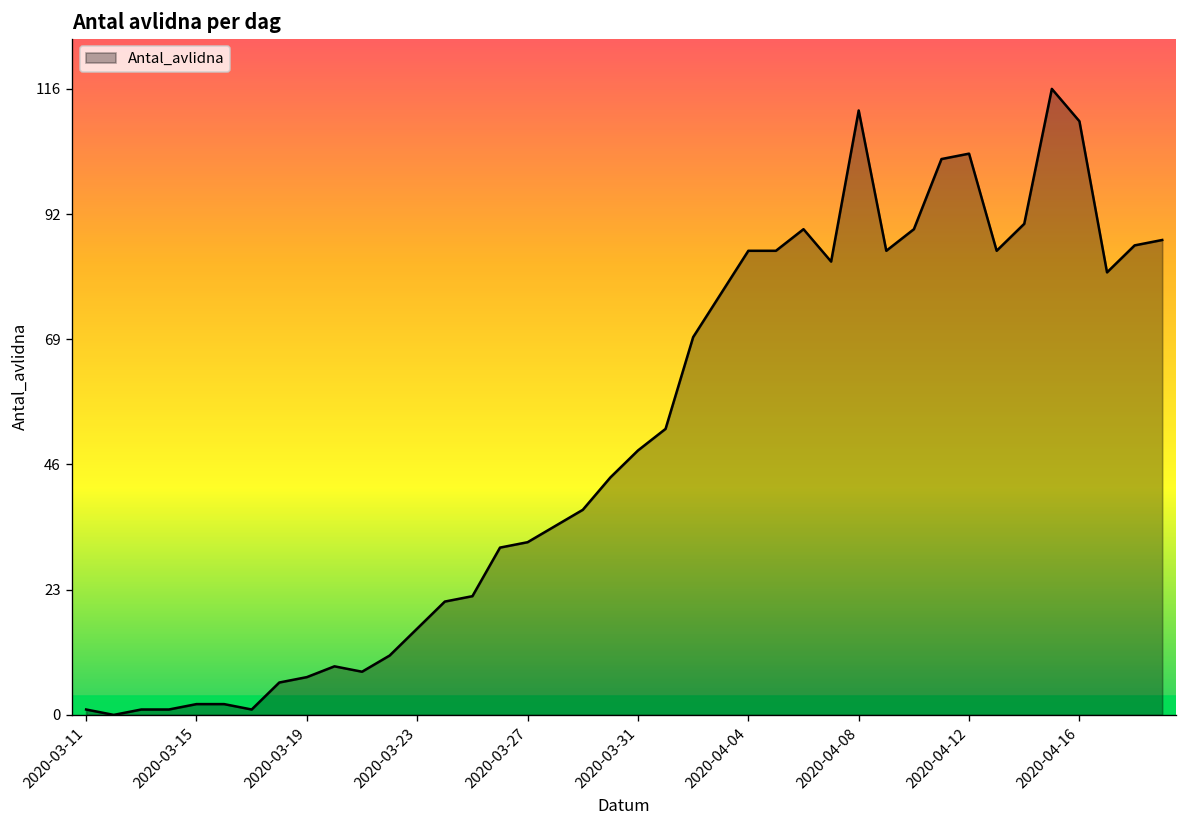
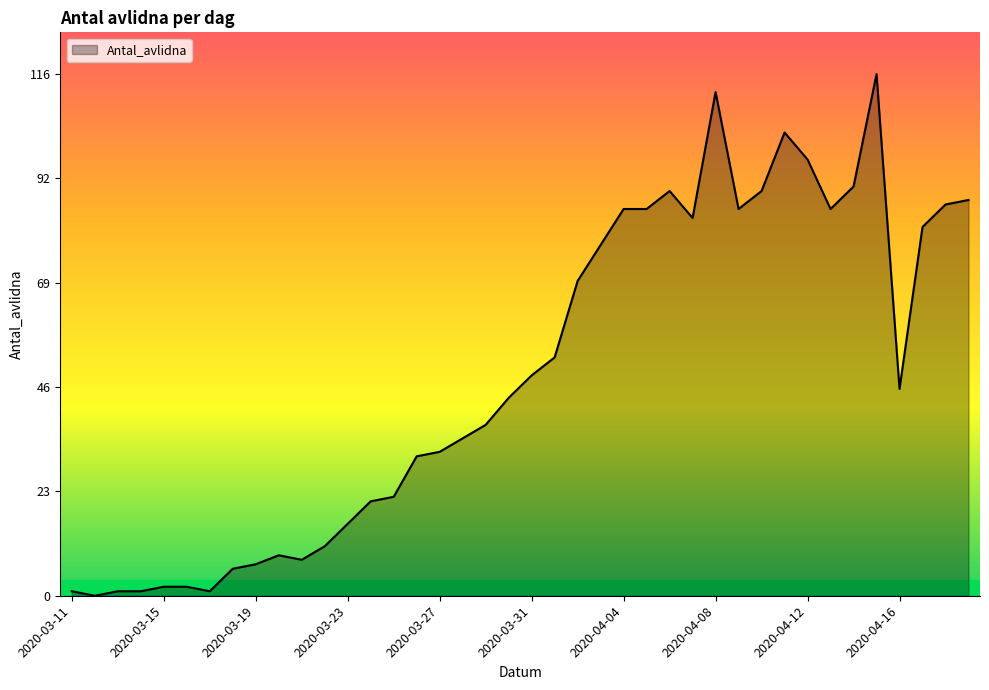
  {
    "2020-03-19": 7,
    "2020-03-23": 16,
    "2020-03-27": 32,
    "2020-03-31": 49,
    "2020-04-04": 86,
    "2020-04-08": 112,
-   "2020-04-12": 104,
-   "2020-04-16": 110
+   "2020-04-12": 97,
+   "2020-04-16": 46
  }
